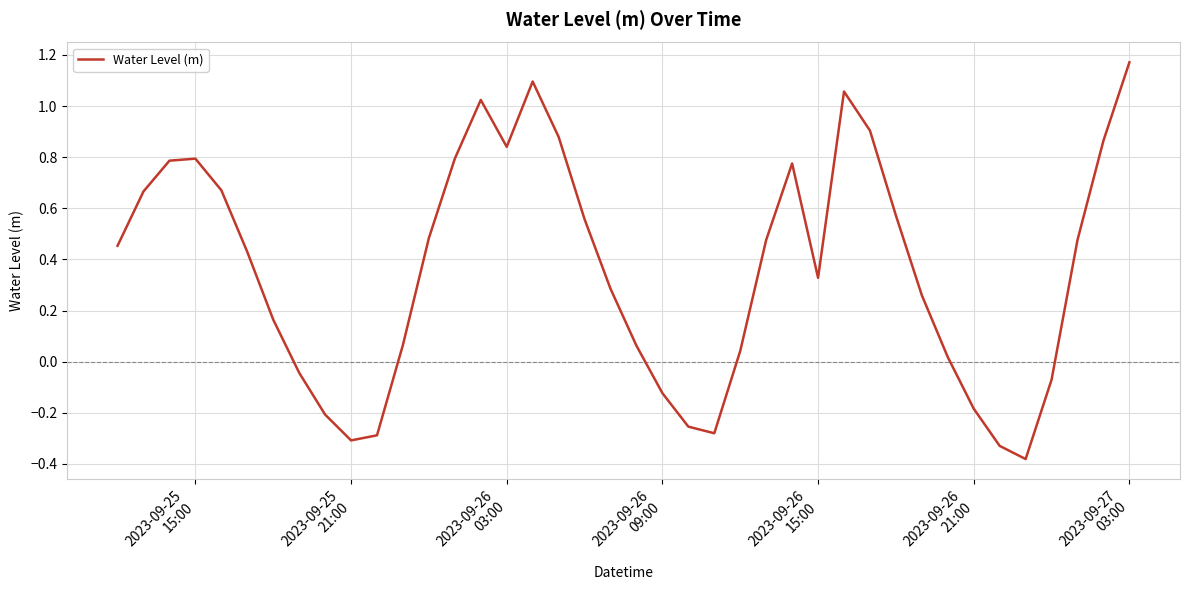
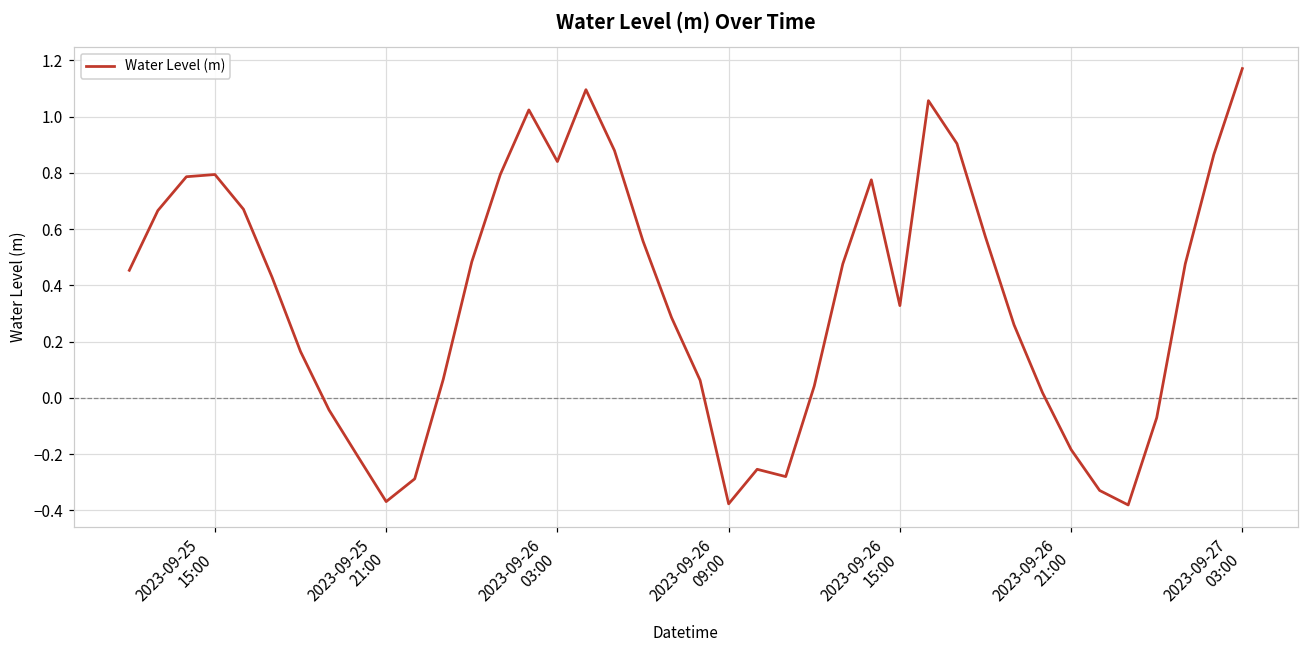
  {
    "2023-09-25 15:00": 0.79,
-   "2023-09-25 21:00": -0.31,
+   "2023-09-25 21:00": -0.37,
    "2023-09-26 03:00": 0.84,
-   "2023-09-26 09:00": -0.12,
+   "2023-09-26 09:00": -0.38,
    "2023-09-26 15:00": 0.33,
    "2023-09-26 21:00": -0.18,
    "2023-09-27 03:00": 1.17
  }
